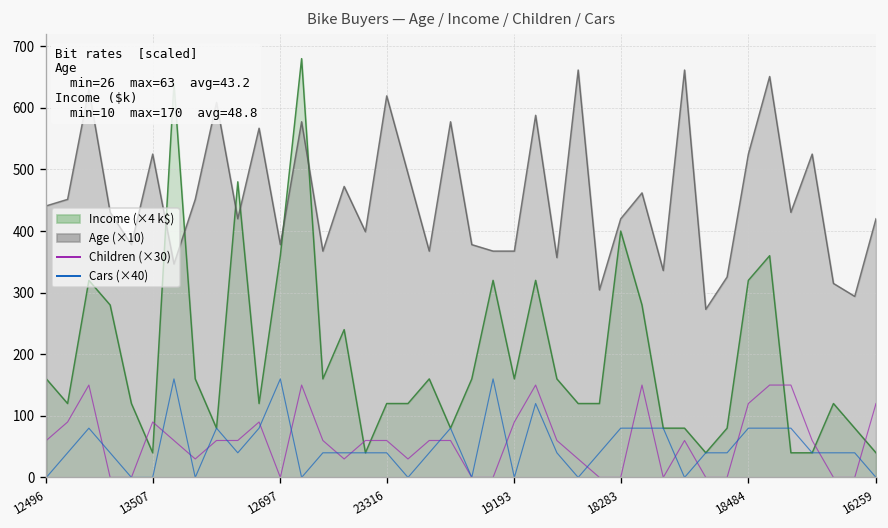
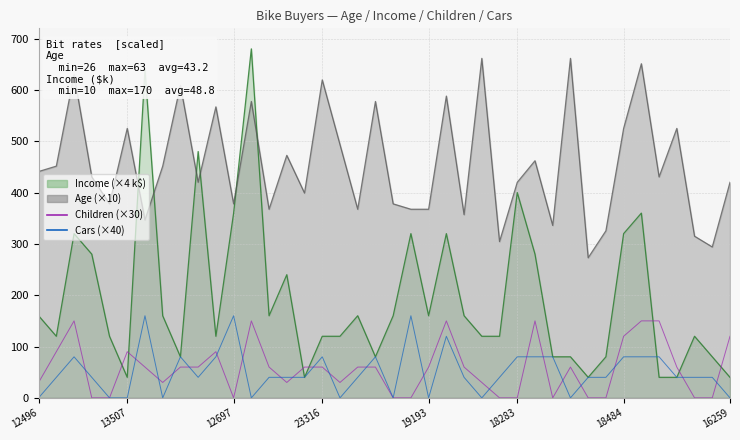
  {
    "Children (×30)": {
-     "12496": 60,
+     "12496": 30,
      "13507": 90,
      "12697": 0,
      "23316": 60,
-     "19193": 90,
+     "19193": 60,
      "18283": 0,
      "18484": 120,
      "16259": 120
    },
    "Cars (×40)": {
      "12496": 0,
      "13507": 0,
      "12697": 160,
-     "23316": 40,
+     "23316": 80,
      "19193": 0,
      "18283": 80,
      "18484": 80,
      "16259": 0
    }
  }
